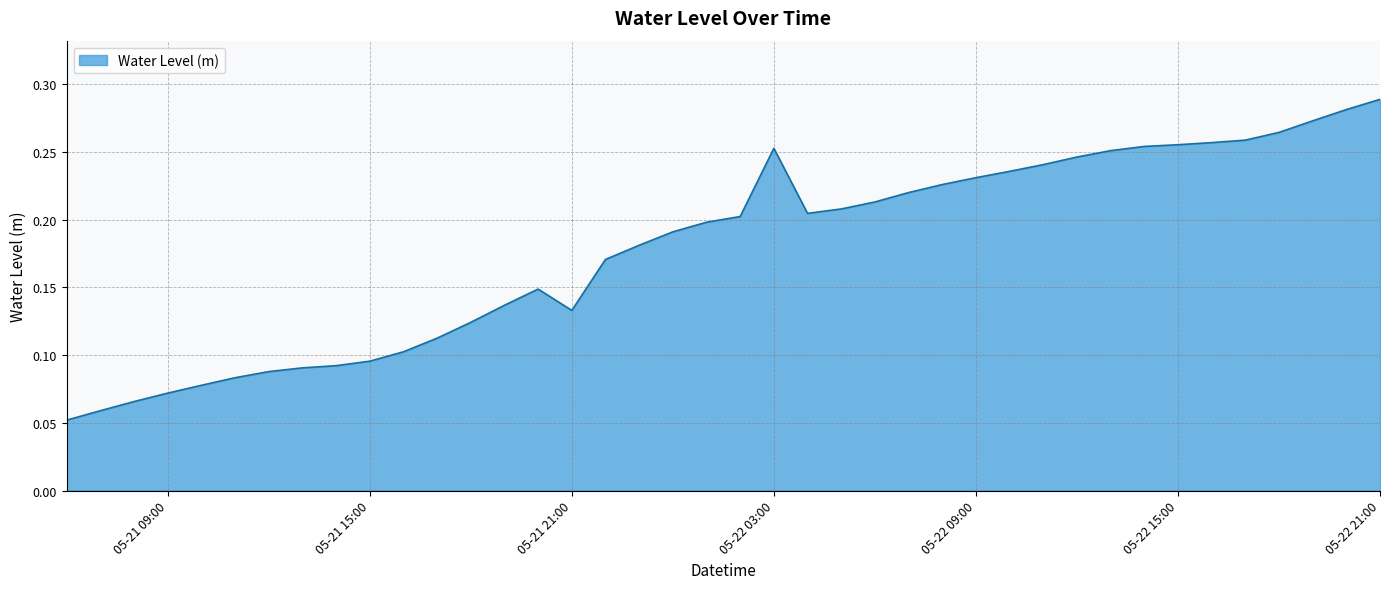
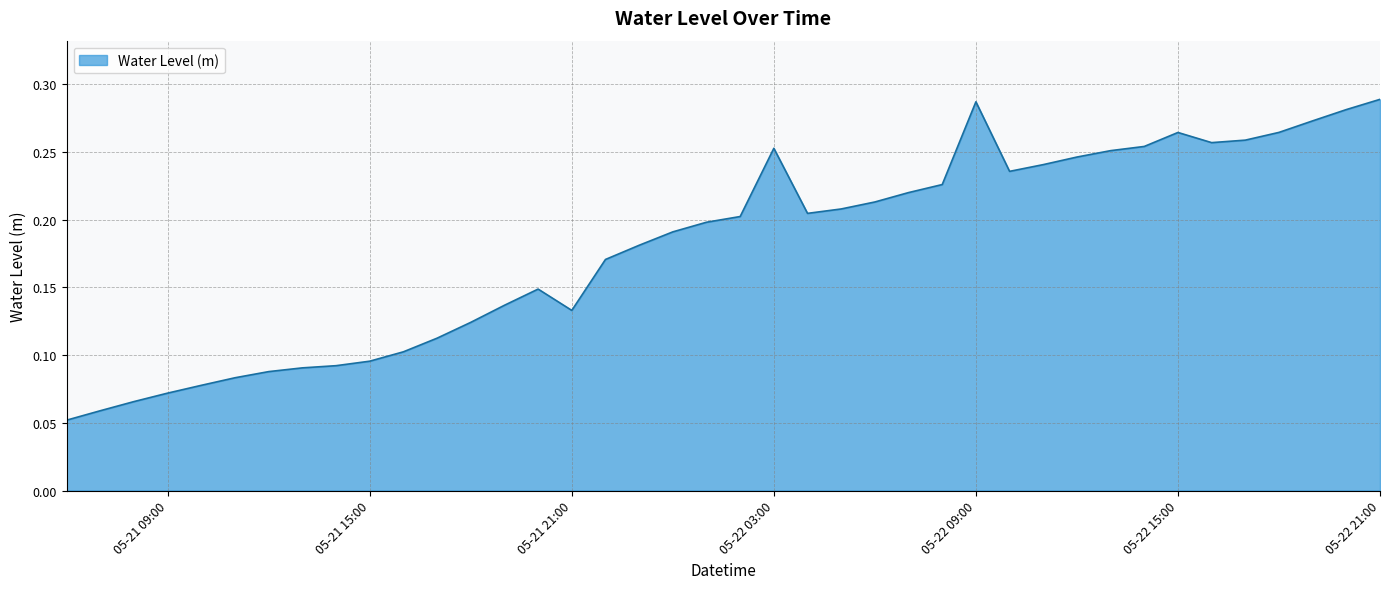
  {
    "05-21 09:00": 0.072,
    "05-21 15:00": 0.095,
    "05-21 21:00": 0.133,
    "05-22 03:00": 0.253,
-   "05-22 09:00": 0.231,
-   "05-22 15:00": 0.255,
+   "05-22 09:00": 0.287,
+   "05-22 15:00": 0.264,
    "05-22 21:00": 0.289
  }
